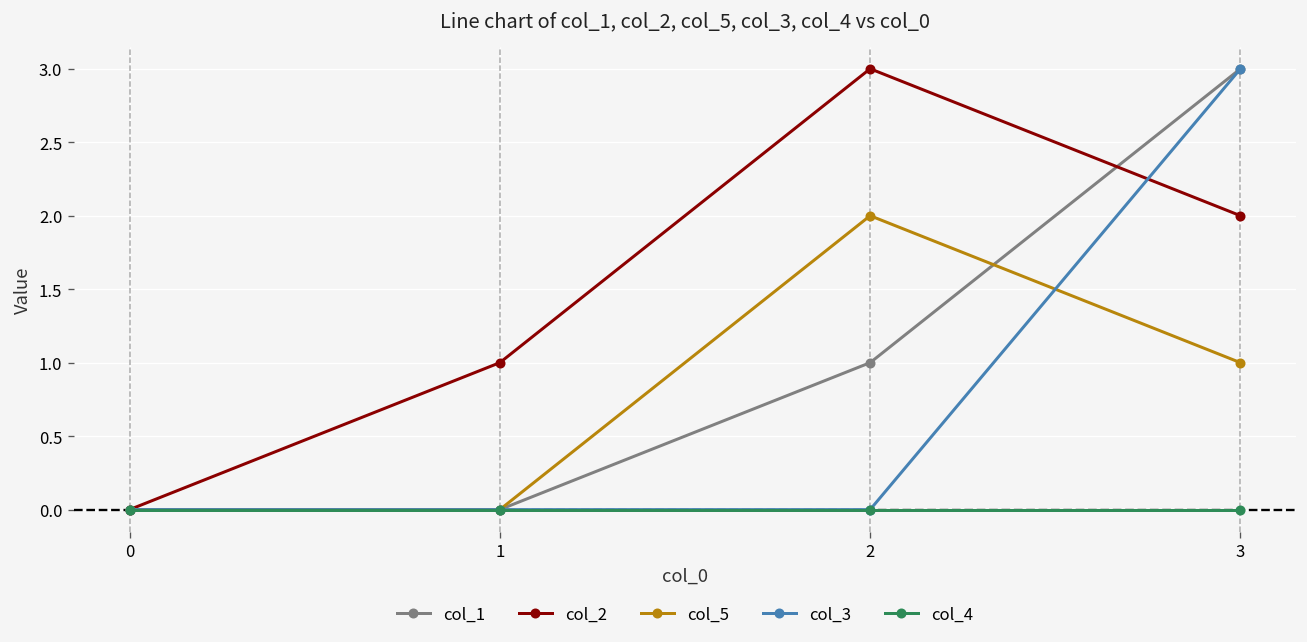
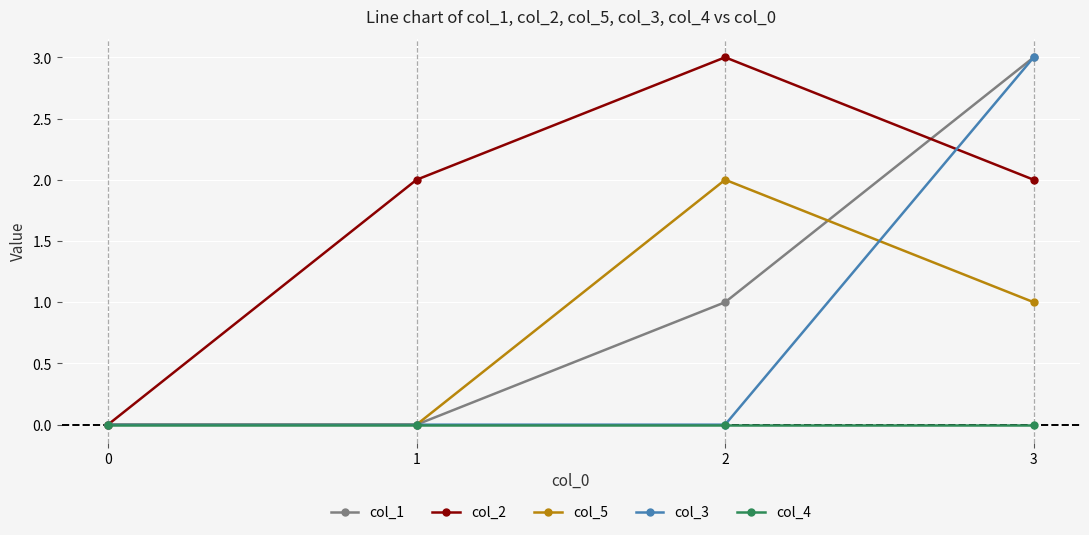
  {
    "col_1": {
      "2": 1
    },
    "col_2": {
-     "1": 1,
+     "1": 2,
      "2": 3,
      "3": 2
    },
    "col_5": {
      "2": 2,
      "3": 1
    },
    "col_4": {
      "3": 0
    }
  }
